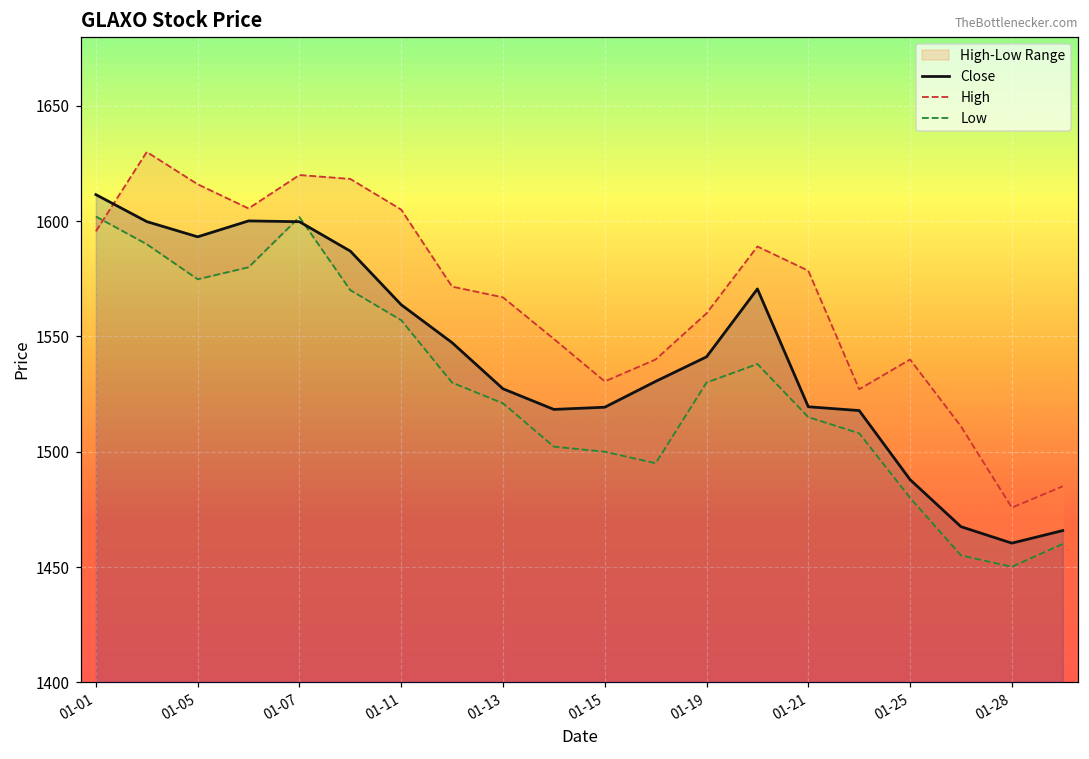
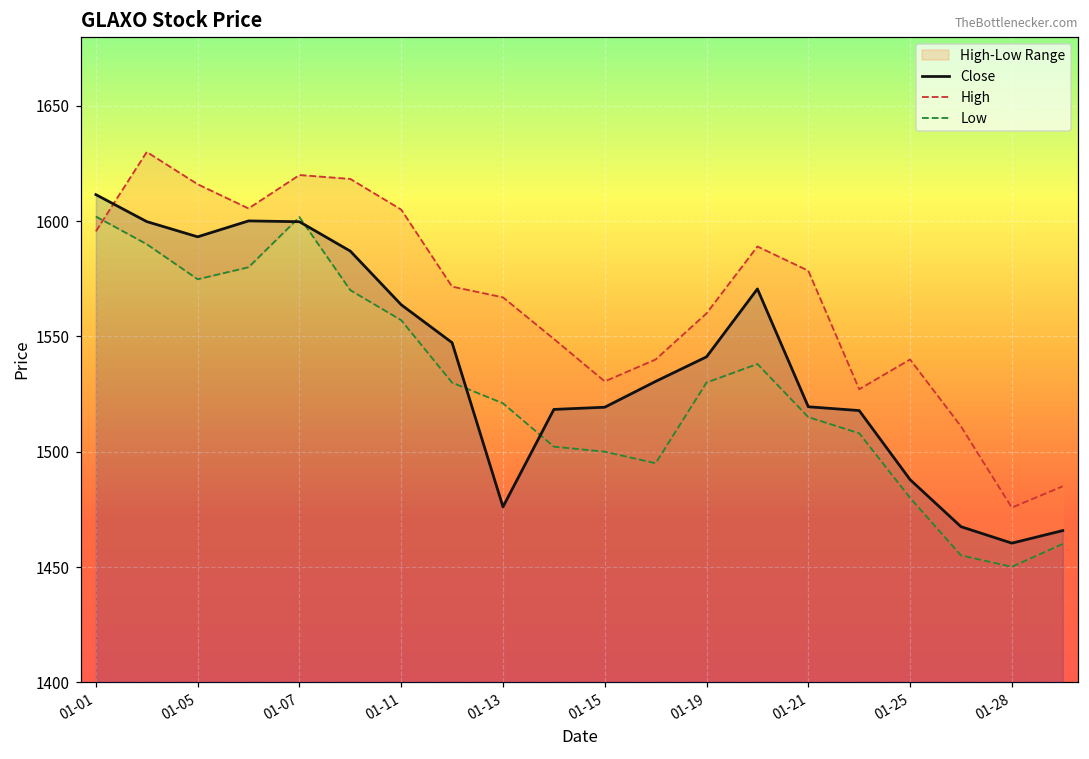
  {
    "Close": {
      "01-01": 1612,
      "01-05": 1593,
      "01-07": 1600,
      "01-11": 1564,
-     "01-13": 1527,
+     "01-13": 1476,
      "01-15": 1519,
      "01-19": 1541,
      "01-21": 1520,
      "01-25": 1488,
      "01-28": 1460
    },
    "High": {
      "01-01": 1596
    },
    "Low": {
      "01-05": 1575,
      "01-07": 1602,
      "01-11": 1557,
      "01-13": 1521,
      "01-15": 1500,
      "01-19": 1530,
      "01-21": 1515,
      "01-25": 1480,
      "01-28": 1450
    }
  }
